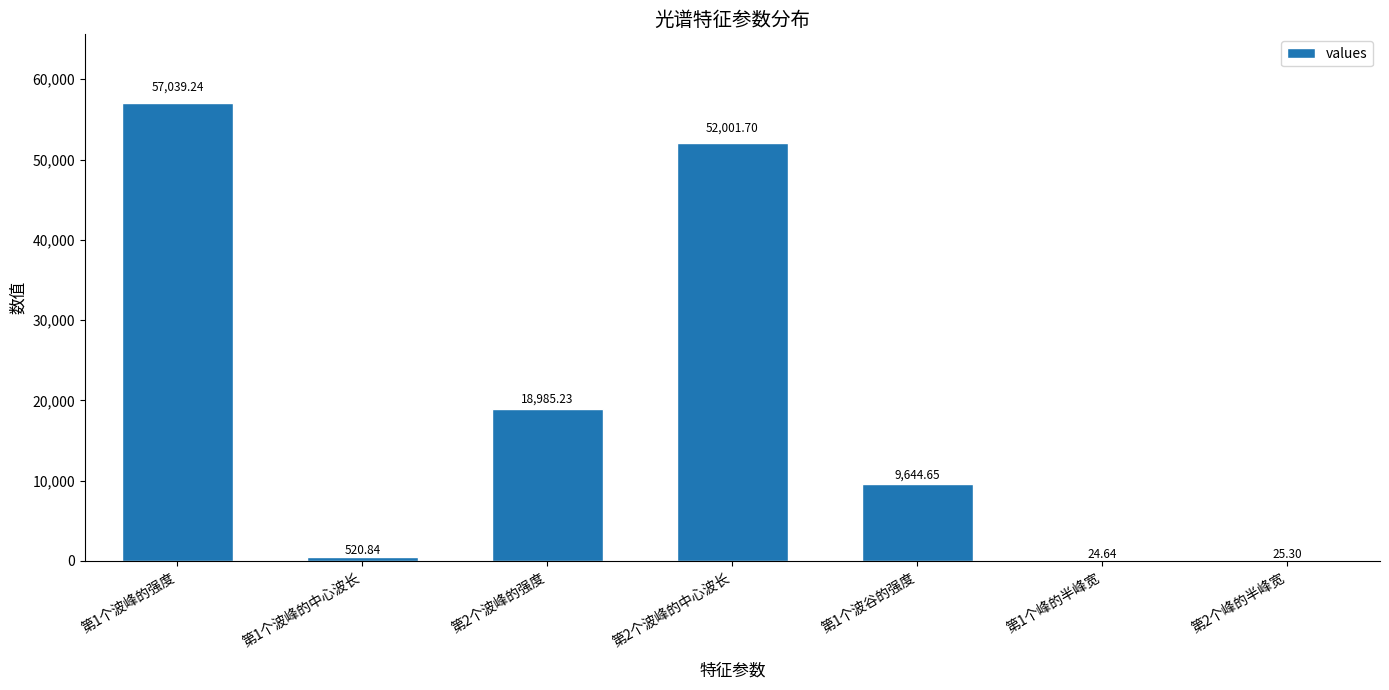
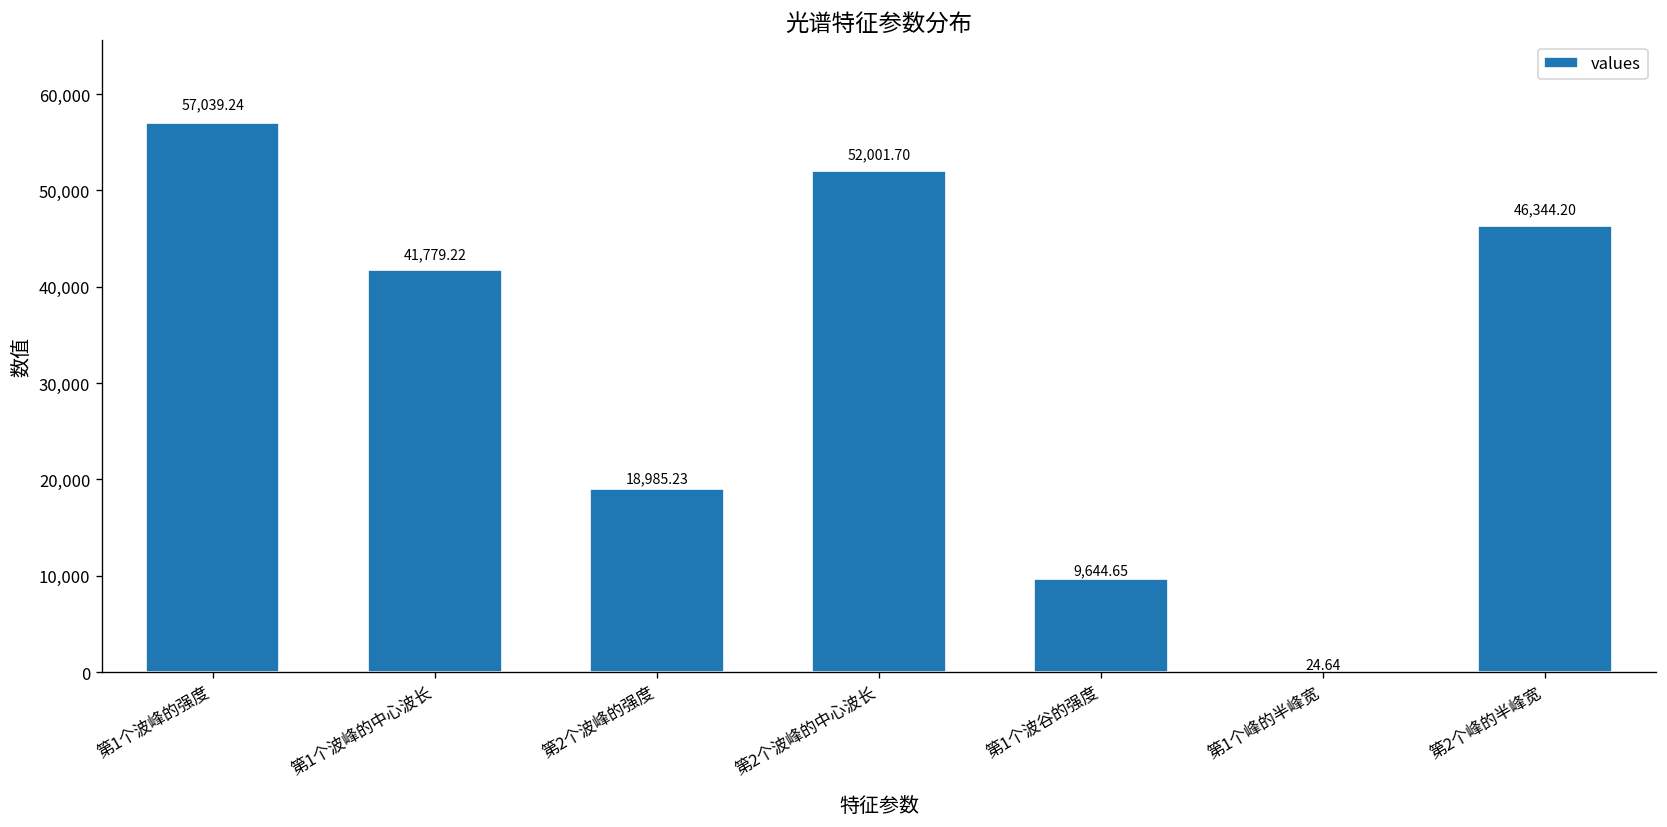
  {
    "第1个波峰的强度": "57,039.24",
-   "第1个波峰的中心波长": "520.84",
+   "第1个波峰的中心波长": "41,779.22",
    "第2个波峰的强度": "18,985.23",
    "第2个波峰的中心波长": "52,001.70",
    "第1个波谷的强度": "9,644.65",
    "第1个峰的半峰宽": "24.64",
-   "第2个峰的半峰宽": "25.30"
+   "第2个峰的半峰宽": "46,344.20"
  }
